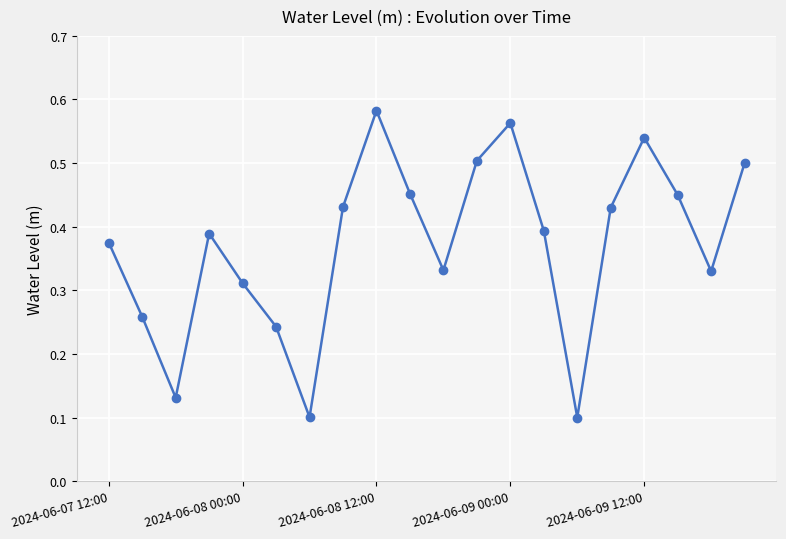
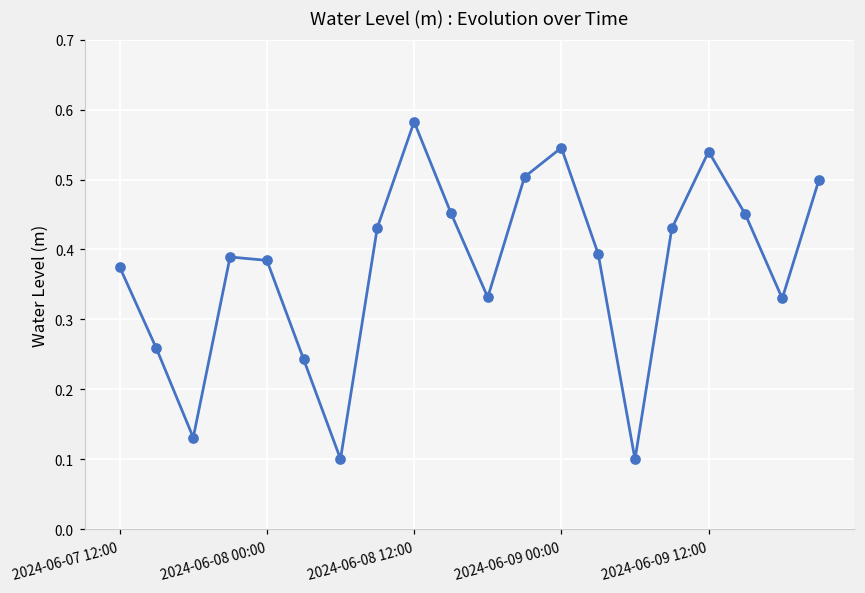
  {
    "2024-06-07 12:00": 0.38,
-   "2024-06-08 00:00": 0.31,
+   "2024-06-08 00:00": 0.38,
    "2024-06-08 12:00": 0.58,
-   "2024-06-09 00:00": 0.56,
+   "2024-06-09 00:00": 0.55,
    "2024-06-09 12:00": 0.54
  }
